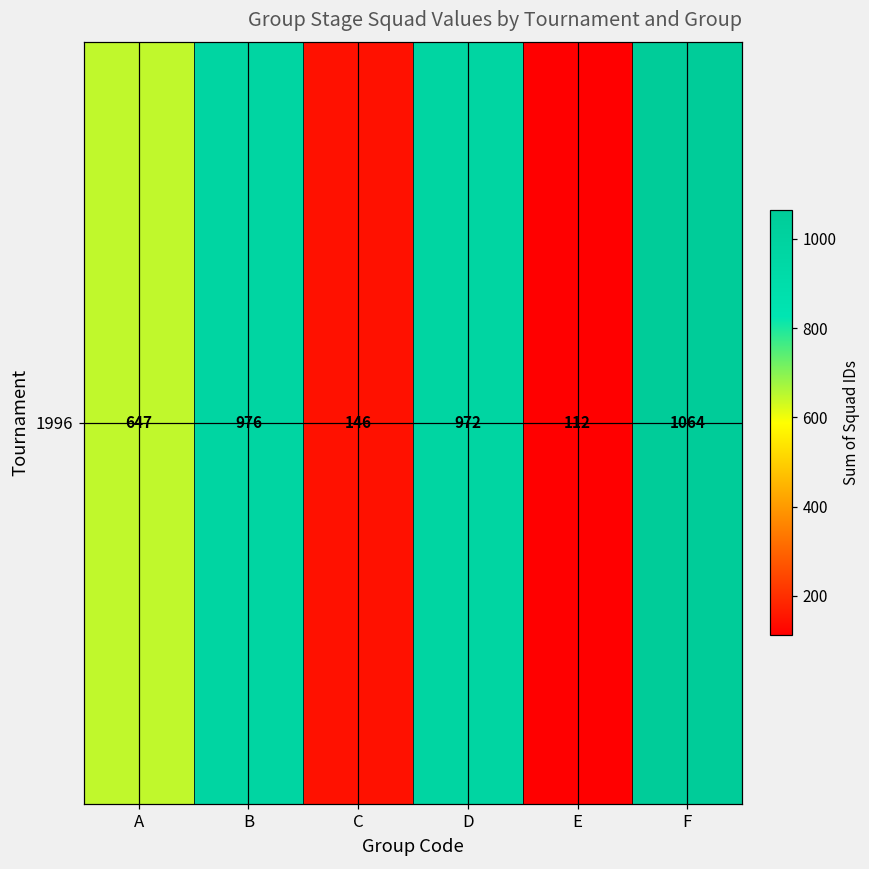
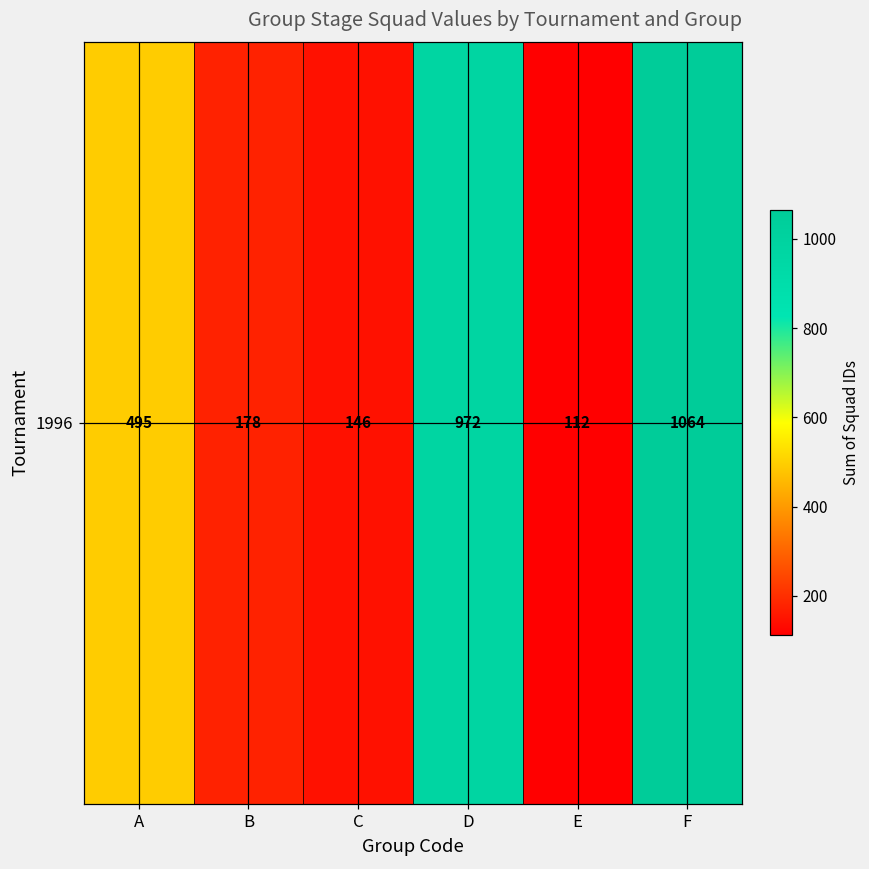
  {
    "1996": {
-     "A": 647,
-     "B": 976,
+     "A": 495,
+     "B": 178,
      "C": 146,
      "D": 972,
      "E": 112,
      "F": 1064
    }
  }
